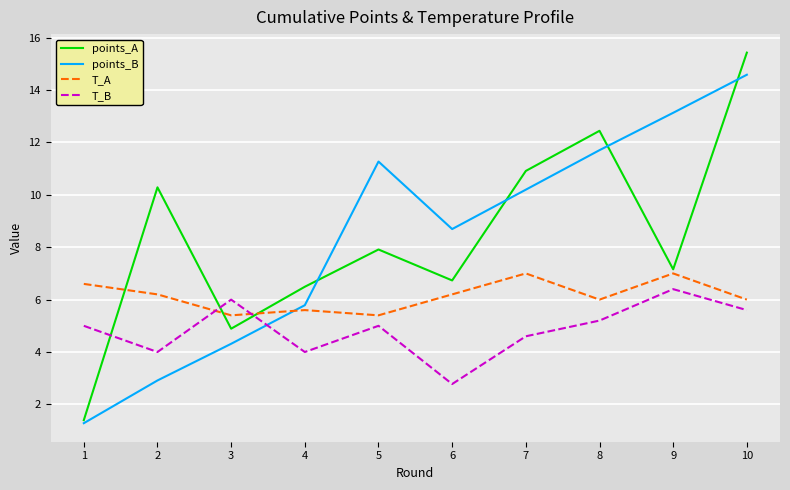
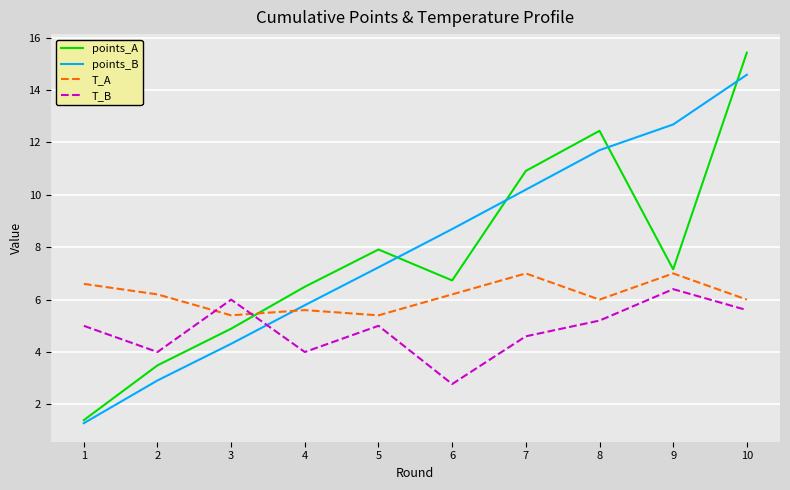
  {
    "points_A": {
      "1": 1.4,
-     "2": 10.3,
+     "2": 3.5,
      "3": 4.9,
      "4": 6.5,
      "5": 7.9,
      "6": 6.7,
      "7": 10.9,
      "8": 12.4,
      "9": 7.2,
      "10": 15.4
    },
    "points_B": {
      "1": 1.3,
      "2": 2.9,
      "3": 4.3,
      "4": 5.8,
-     "5": 11.3,
+     "5": 7.2,
      "6": 8.7,
      "7": 10.2,
      "8": 11.7,
-     "9": 13.1,
+     "9": 12.7,
      "10": 14.6
    },
    "T_A": {
      "1": 6.6,
      "2": 6.2,
      "3": 5.4,
      "4": 5.6,
      "5": 5.4,
      "6": 6.2,
      "7": 7.0,
      "8": 6.0,
      "9": 7.0,
      "10": 6.0
    },
    "T_B": {
      "1": 5.0,
      "2": 4.0,
      "3": 6.0,
      "4": 4.0,
      "5": 5.0,
      "6": 2.8,
      "7": 4.6,
      "8": 5.2,
      "9": 6.4,
      "10": 5.6
    }
  }
